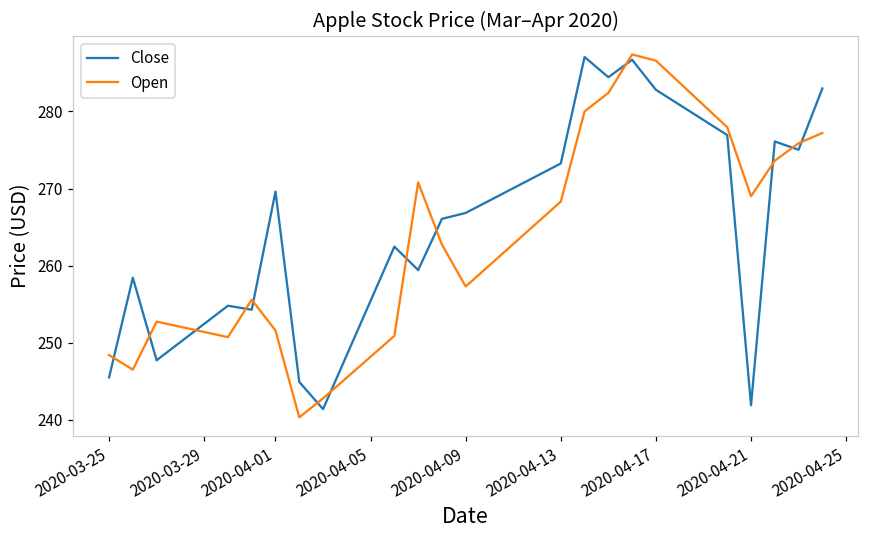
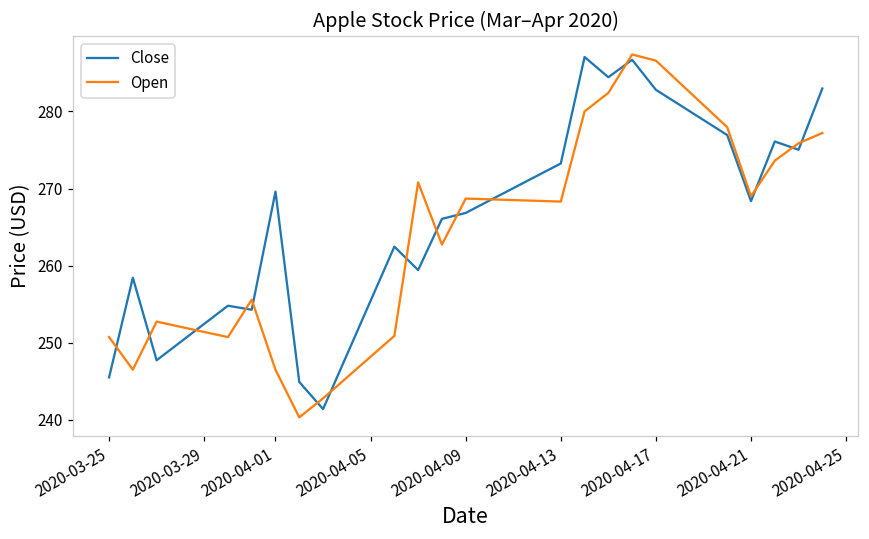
  {
    "Close": {
      "2020-03-25": 246,
      "2020-04-01": 270,
      "2020-04-09": 267,
      "2020-04-13": 273,
      "2020-04-17": 283,
-     "2020-04-21": 242
+     "2020-04-21": 268
    },
    "Open": {
-     "2020-03-25": 248,
-     "2020-04-01": 252,
-     "2020-04-09": 257,
+     "2020-03-25": 251,
+     "2020-04-01": 247,
+     "2020-04-09": 269,
      "2020-04-13": 268,
      "2020-04-17": 287,
      "2020-04-21": 269
    }
  }
